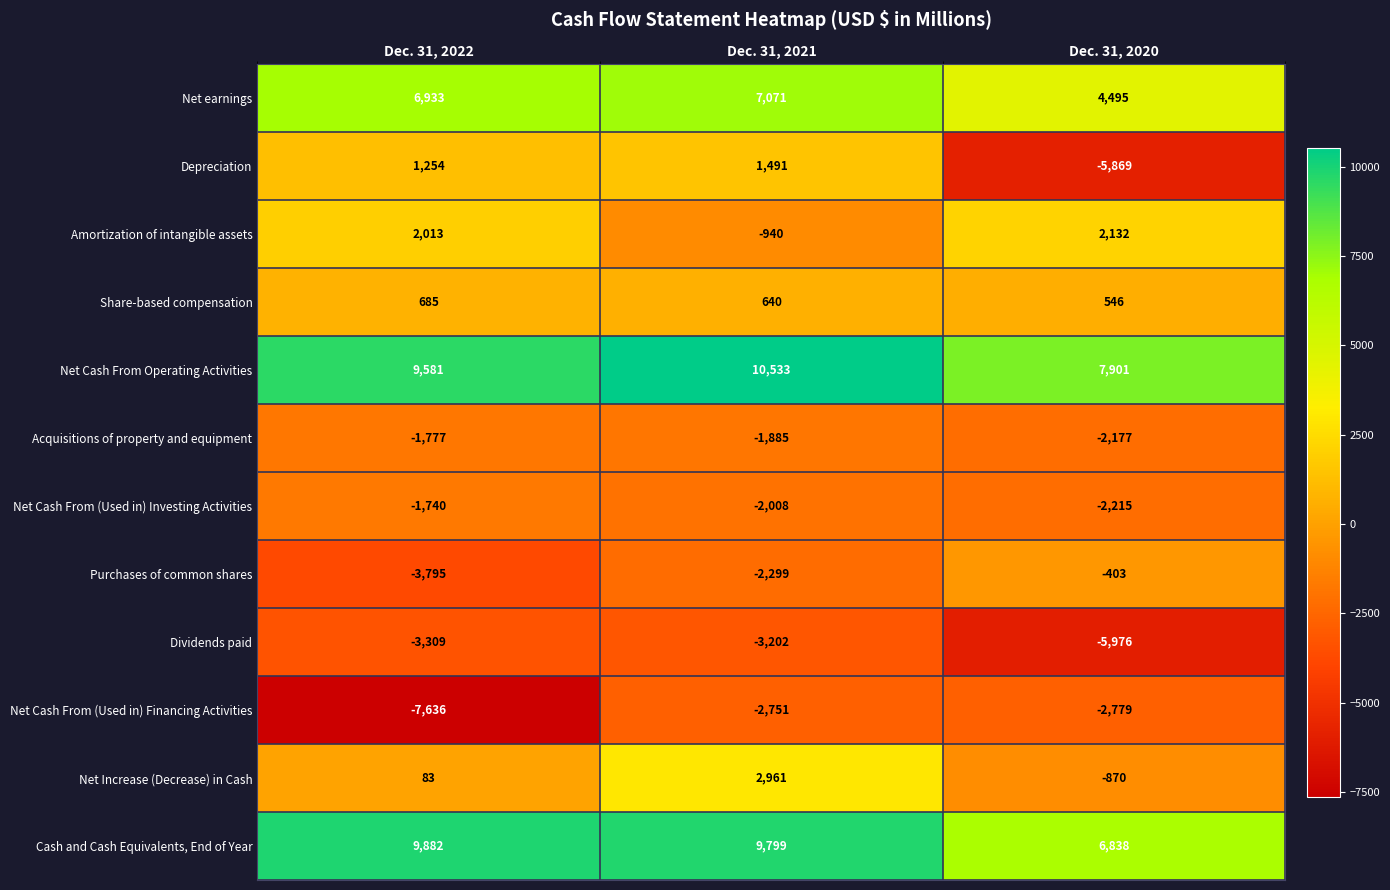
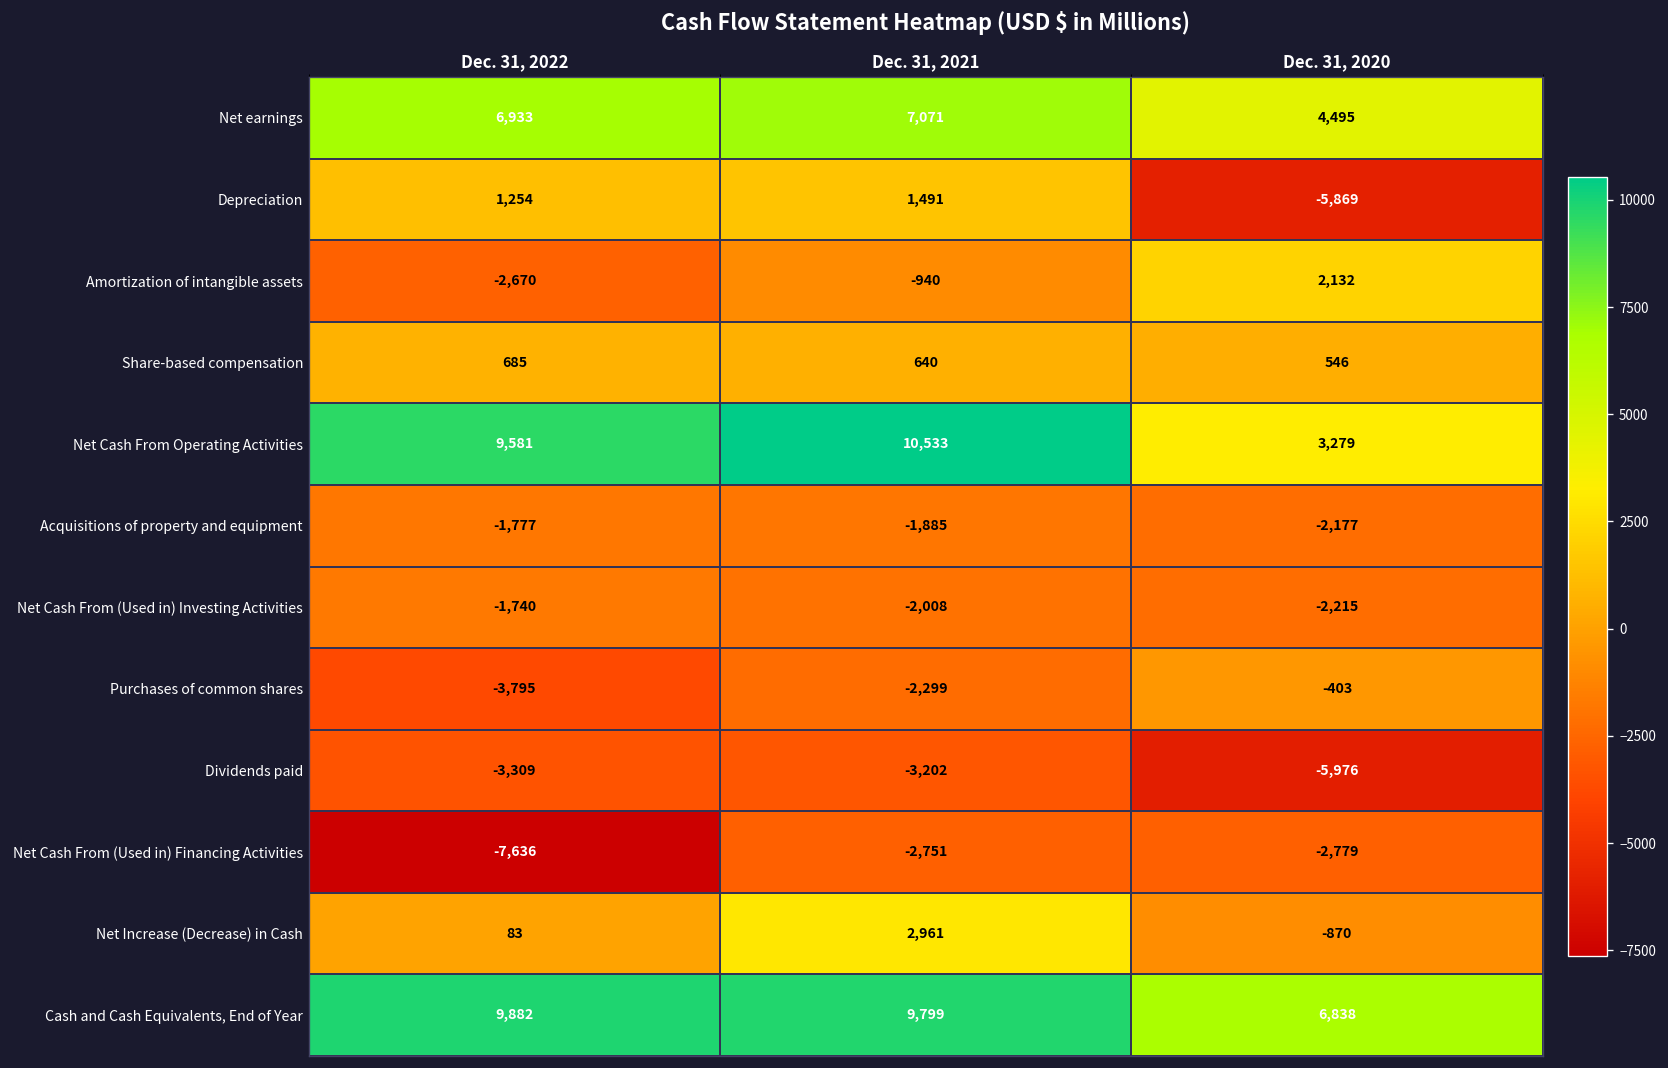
  {
    "Net earnings": {
      "Dec. 31, 2022": "6,933",
      "Dec. 31, 2021": "7,071",
      "Dec. 31, 2020": "4,495"
    },
    "Depreciation": {
      "Dec. 31, 2022": "1,254",
      "Dec. 31, 2021": "1,491",
      "Dec. 31, 2020": "-5,869"
    },
    "Amortization of intangible assets": {
-     "Dec. 31, 2022": "2,013",
+     "Dec. 31, 2022": "-2,670",
      "Dec. 31, 2021": "-940",
      "Dec. 31, 2020": "2,132"
    },
    "Share-based compensation": {
      "Dec. 31, 2022": "685",
      "Dec. 31, 2021": "640",
      "Dec. 31, 2020": "546"
    },
    "Net Cash From Operating Activities": {
      "Dec. 31, 2022": "9,581",
      "Dec. 31, 2021": "10,533",
-     "Dec. 31, 2020": "7,901"
+     "Dec. 31, 2020": "3,279"
    },
    "Acquisitions of property and equipment": {
      "Dec. 31, 2022": "-1,777",
      "Dec. 31, 2021": "-1,885",
      "Dec. 31, 2020": "-2,177"
    },
    "Net Cash From (Used in) Investing Activities": {
      "Dec. 31, 2022": "-1,740",
      "Dec. 31, 2021": "-2,008",
      "Dec. 31, 2020": "-2,215"
    },
    "Purchases of common shares": {
      "Dec. 31, 2022": "-3,795",
      "Dec. 31, 2021": "-2,299",
      "Dec. 31, 2020": "-403"
    },
    "Dividends paid": {
      "Dec. 31, 2022": "-3,309",
      "Dec. 31, 2021": "-3,202",
      "Dec. 31, 2020": "-5,976"
    },
    "Net Cash From (Used in) Financing Activities": {
      "Dec. 31, 2022": "-7,636",
      "Dec. 31, 2021": "-2,751",
      "Dec. 31, 2020": "-2,779"
    },
    "Net Increase (Decrease) in Cash": {
      "Dec. 31, 2022": "83",
      "Dec. 31, 2021": "2,961",
      "Dec. 31, 2020": "-870"
    },
    "Cash and Cash Equivalents, End of Year": {
      "Dec. 31, 2022": "9,882",
      "Dec. 31, 2021": "9,799",
      "Dec. 31, 2020": "6,838"
    }
  }
